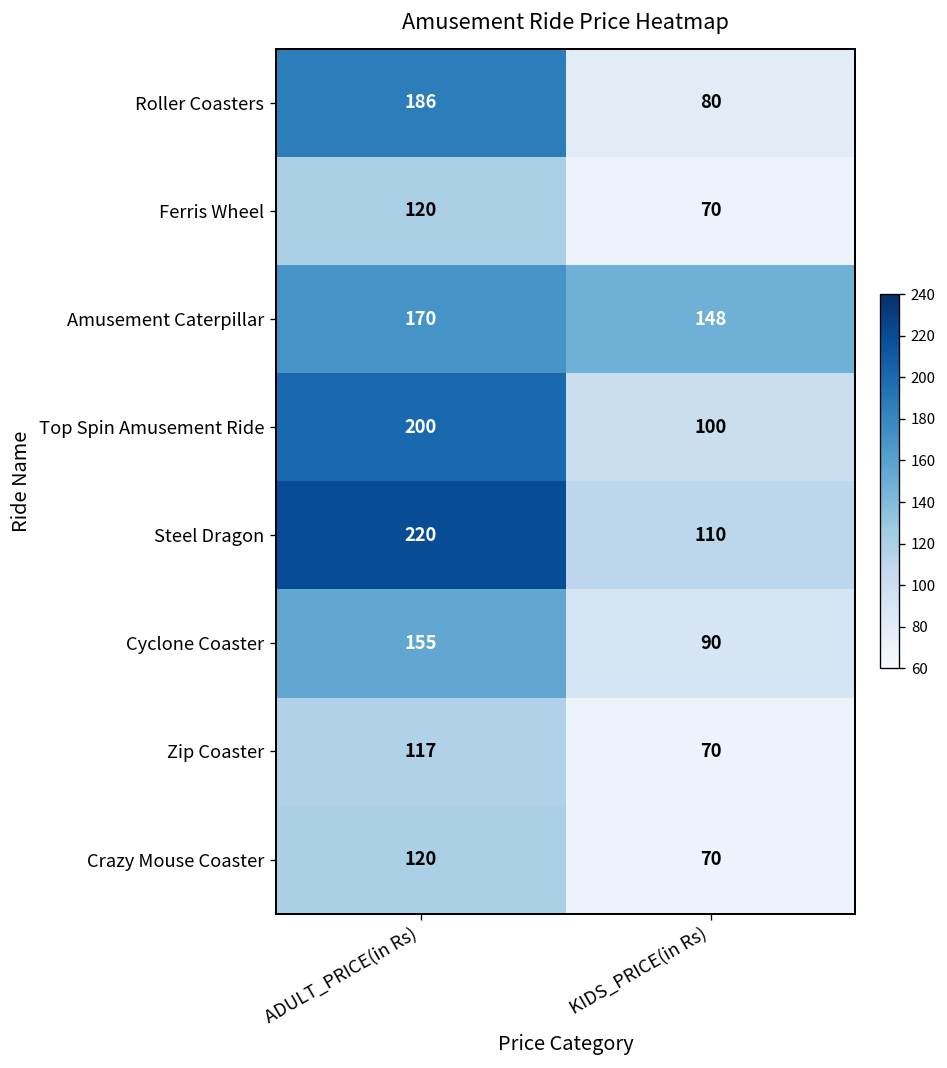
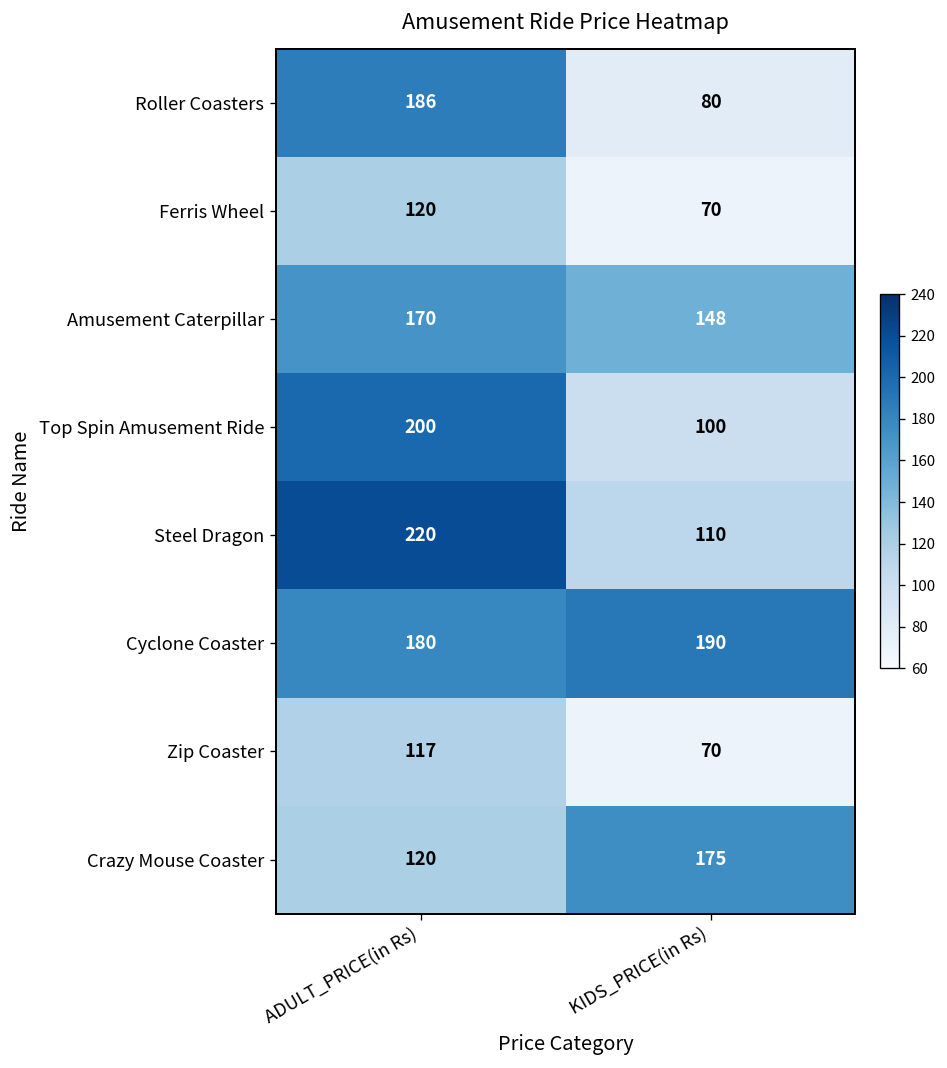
  {
    "Roller Coasters": {
      "ADULT_PRICE(in Rs)": 186,
      "KIDS_PRICE(in Rs)": 80
    },
    "Ferris Wheel": {
      "ADULT_PRICE(in Rs)": 120,
      "KIDS_PRICE(in Rs)": 70
    },
    "Amusement Caterpillar": {
      "ADULT_PRICE(in Rs)": 170,
      "KIDS_PRICE(in Rs)": 148
    },
    "Top Spin Amusement Ride": {
      "ADULT_PRICE(in Rs)": 200,
      "KIDS_PRICE(in Rs)": 100
    },
    "Steel Dragon": {
      "ADULT_PRICE(in Rs)": 220,
      "KIDS_PRICE(in Rs)": 110
    },
    "Cyclone Coaster": {
-     "ADULT_PRICE(in Rs)": 155,
-     "KIDS_PRICE(in Rs)": 90
+     "ADULT_PRICE(in Rs)": 180,
+     "KIDS_PRICE(in Rs)": 190
    },
    "Zip Coaster": {
      "ADULT_PRICE(in Rs)": 117,
      "KIDS_PRICE(in Rs)": 70
    },
    "Crazy Mouse Coaster": {
      "ADULT_PRICE(in Rs)": 120,
-     "KIDS_PRICE(in Rs)": 70
+     "KIDS_PRICE(in Rs)": 175
    }
  }
